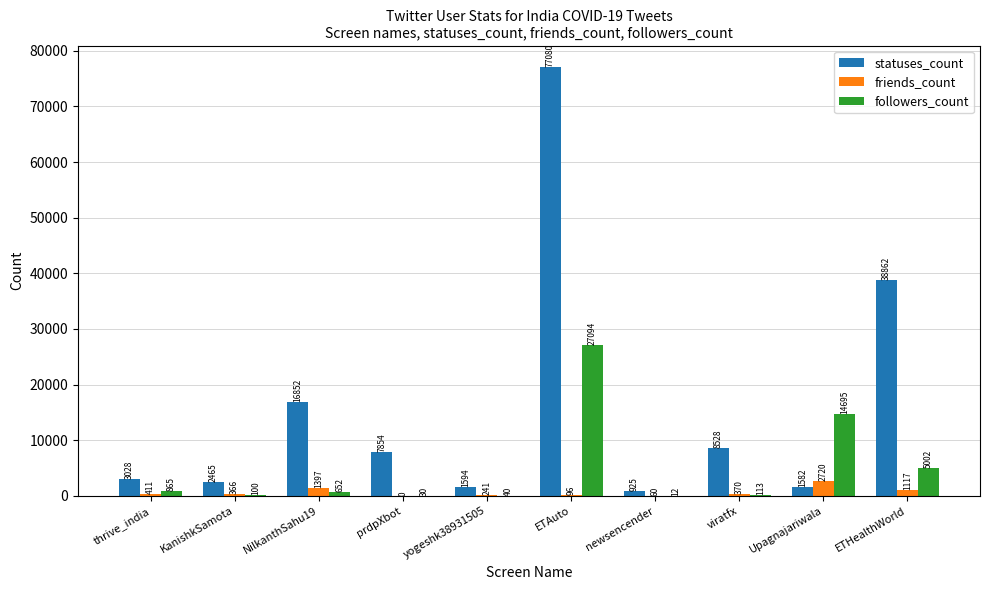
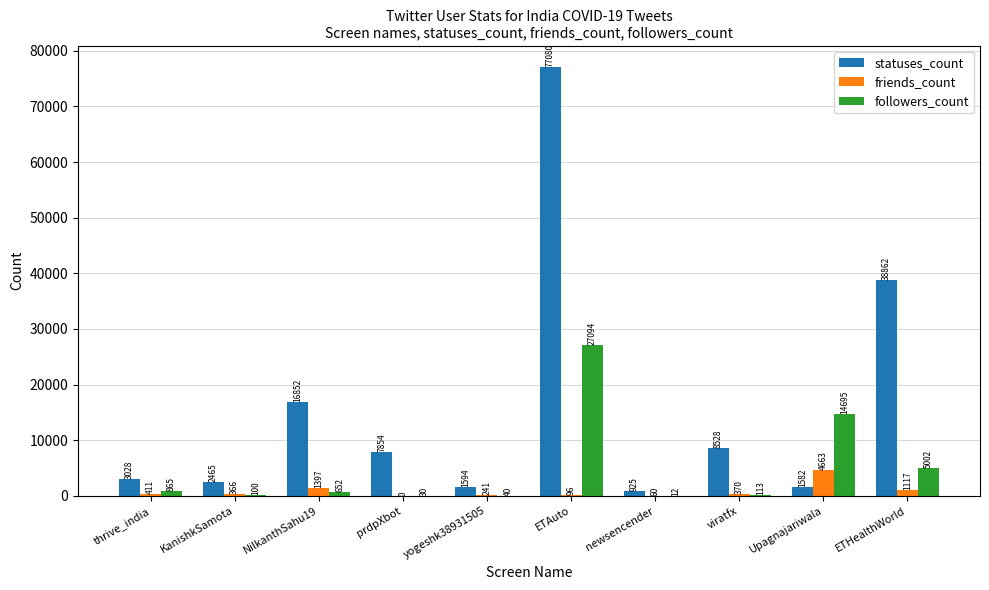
  {
    "statuses_count": {
      "thrive_india": 3028,
      "KanishkSamota": 2465,
      "NilkanthSahu19": 16852,
      "prdpXbot": 7854,
      "yogeshk38931505": 1594,
      "ETAuto": 77080,
      "newsencender": 925,
      "viratfx": 8528,
      "Upagnajariwala": 1582,
      "ETHealthWorld": 38862
    },
    "friends_count": {
      "thrive_india": 411,
      "KanishkSamota": 366,
      "NilkanthSahu19": 1397,
      "prdpXbot": 0,
      "yogeshk38931505": 241,
      "ETAuto": 96,
      "newsencender": 60,
      "viratfx": 370,
-     "Upagnajariwala": 2720,
+     "Upagnajariwala": 4663,
      "ETHealthWorld": 1117
    },
    "followers_count": {
      "thrive_india": 865,
      "KanishkSamota": 100,
      "NilkanthSahu19": 652,
      "prdpXbot": 30,
      "yogeshk38931505": 40,
      "ETAuto": 27094,
      "newsencender": 12,
      "viratfx": 113,
      "Upagnajariwala": 14695,
      "ETHealthWorld": 5002
    }
  }
